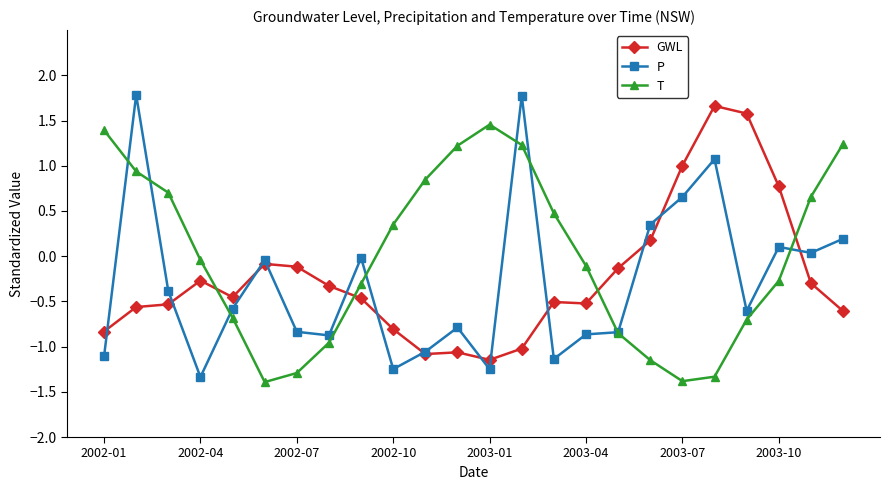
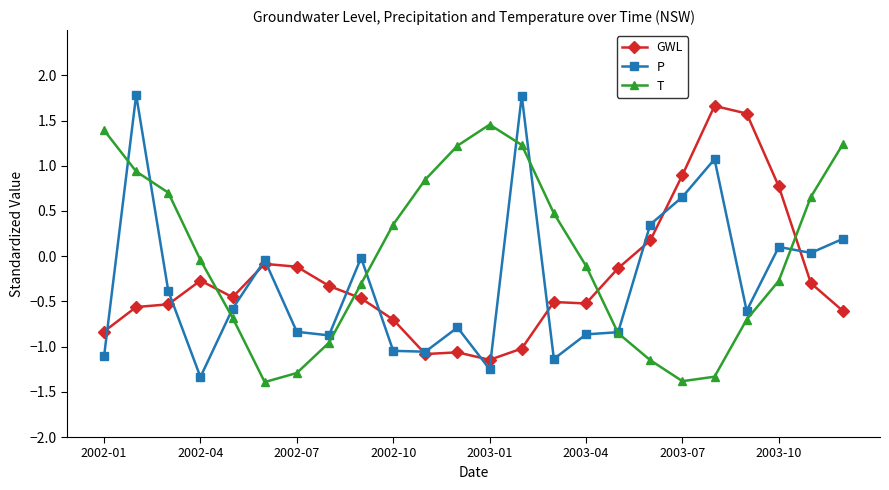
  {
    "GWL": {
      "2002-01": -0.8,
      "2002-04": -0.3,
      "2002-07": -0.1,
-     "2002-10": -0.8,
+     "2002-10": -0.7,
      "2003-01": -1.1,
      "2003-04": -0.5,
-     "2003-07": 1.0,
+     "2003-07": 0.9,
      "2003-10": 0.8
    },
    "P": {
      "2002-01": -1.1,
      "2002-04": -1.3,
      "2002-07": -0.8,
-     "2002-10": -1.2,
+     "2002-10": -1.0,
      "2003-01": -1.2,
      "2003-04": -0.9,
      "2003-07": 0.7,
      "2003-10": 0.1
    },
    "T": {
      "2002-01": 1.4,
      "2002-04": 0.0,
      "2002-07": -1.3,
      "2002-10": 0.4,
      "2003-01": 1.5,
      "2003-04": -0.1,
      "2003-07": -1.4,
      "2003-10": -0.3
    }
  }
